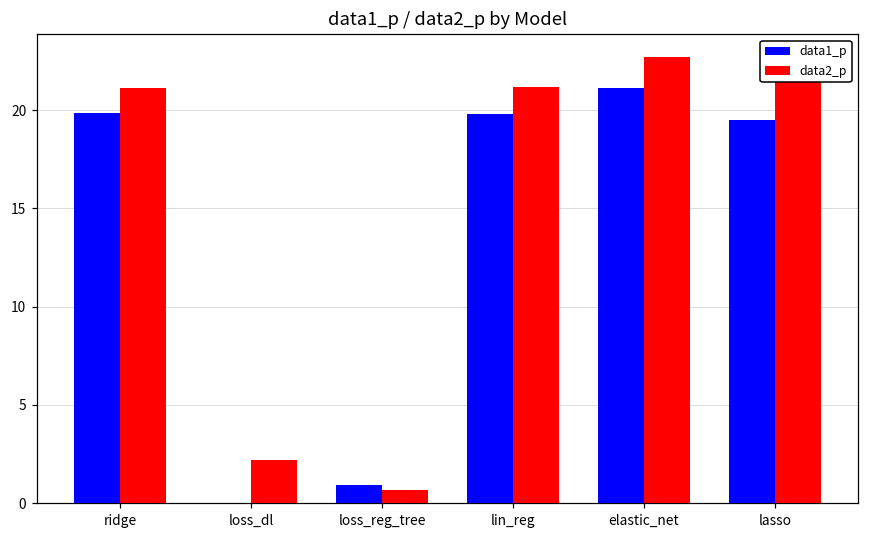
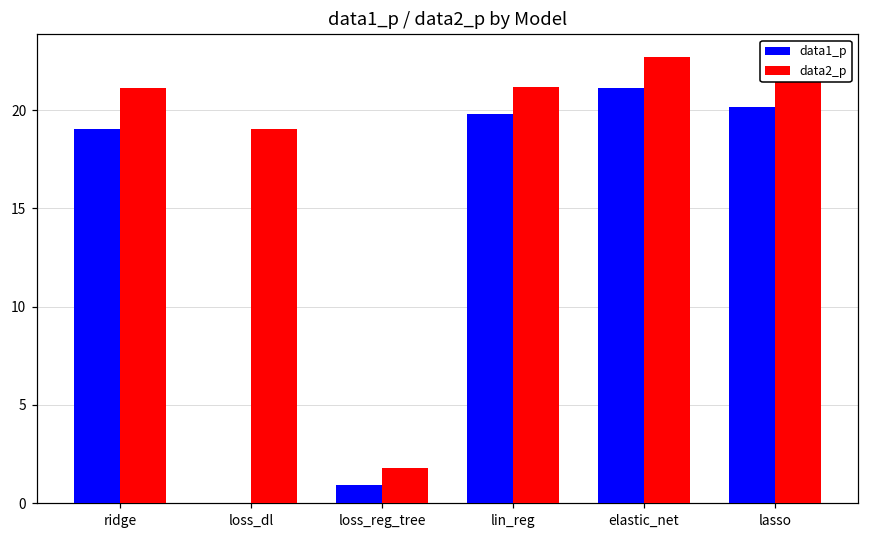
  {
    "data1_p": {
-     "ridge": 19.9,
+     "ridge": 19.1,
      "loss_reg_tree": 0.9,
      "lin_reg": 19.8,
      "elastic_net": 21.1,
-     "lasso": 19.5
+     "lasso": 20.1
    },
    "data2_p": {
      "ridge": 21.1,
-     "loss_dl": 2.2,
-     "loss_reg_tree": 0.7,
+     "loss_dl": 19.1,
+     "loss_reg_tree": 1.8,
      "lin_reg": 21.2,
      "elastic_net": 22.7
    }
  }
